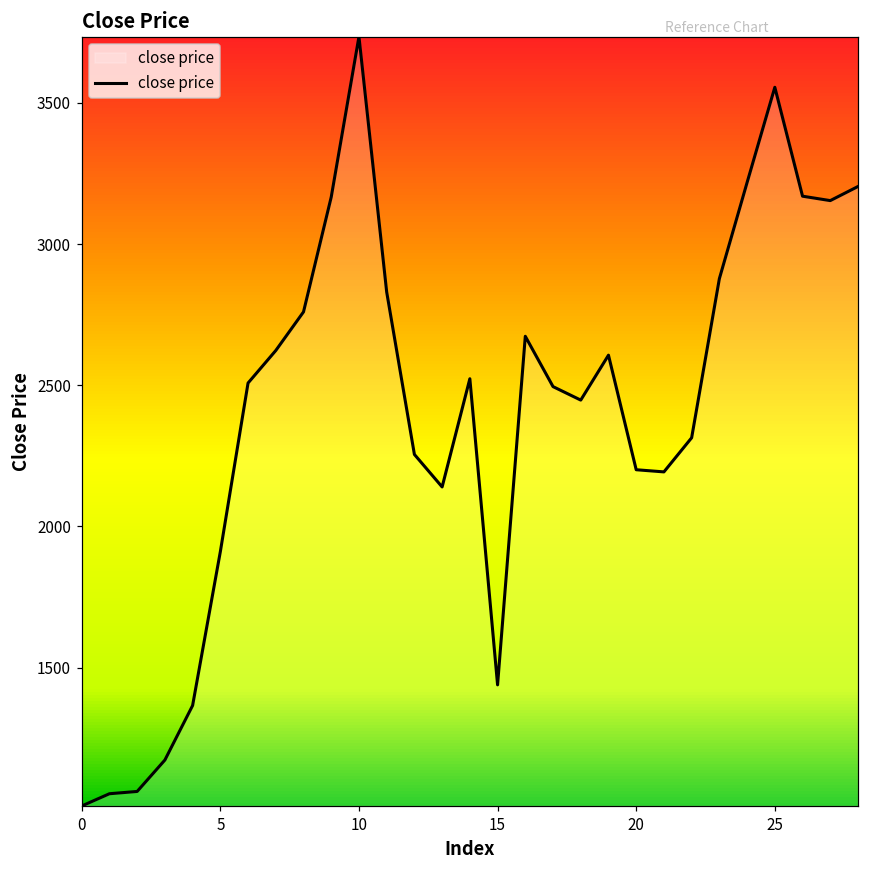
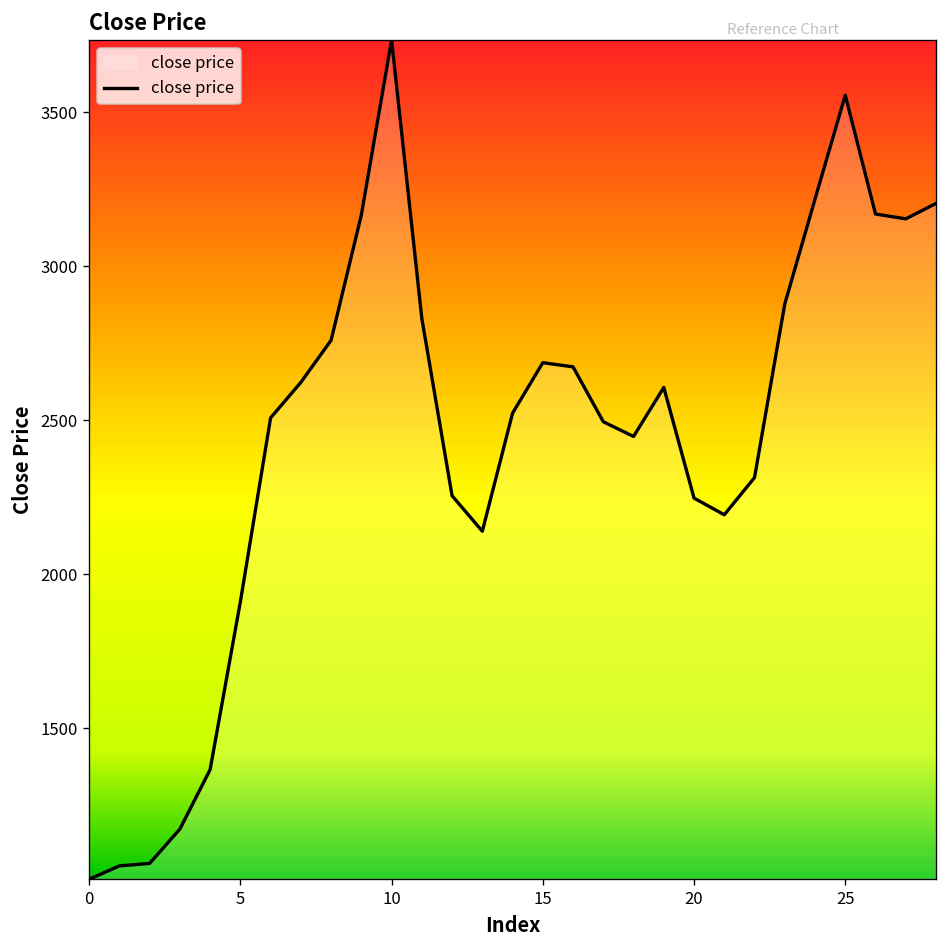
  {
    "0": 1010,
    "5": 1910,
    "10": 3730,
-   "15": 1440,
-   "20": 2200,
+   "15": 2690,
+   "20": 2250,
    "25": 3560
  }
